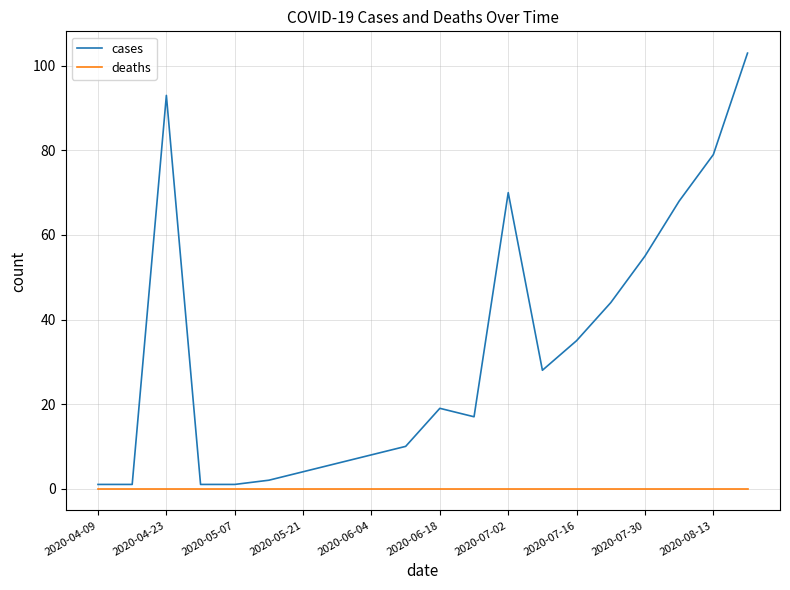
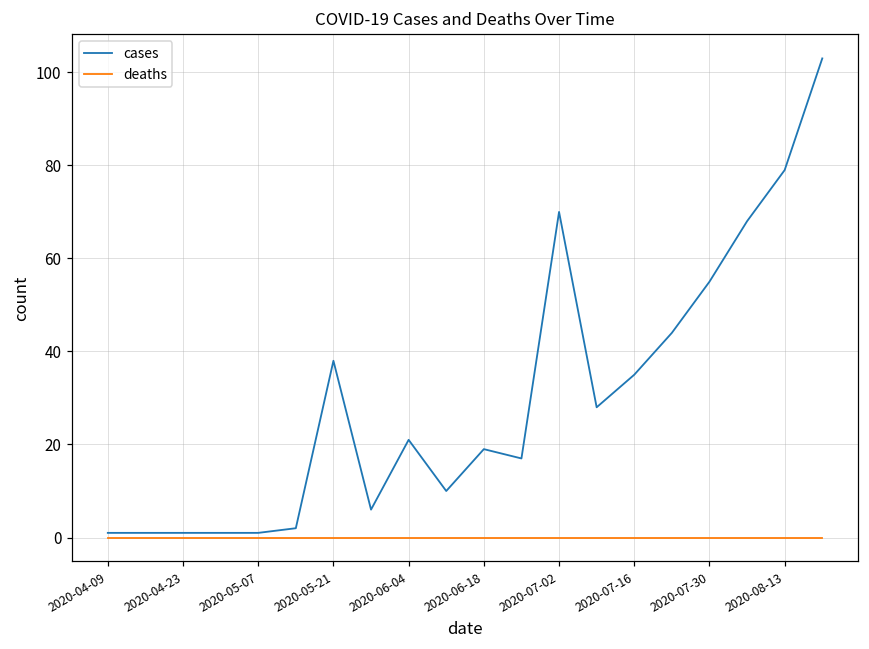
  {
    "cases": {
      "2020-04-09": 1,
-     "2020-04-23": 93,
+     "2020-04-23": 1,
      "2020-05-07": 1,
-     "2020-05-21": 4,
-     "2020-06-04": 8,
+     "2020-05-21": 38,
+     "2020-06-04": 21,
      "2020-06-18": 19,
      "2020-07-02": 70,
      "2020-07-16": 35,
      "2020-07-30": 55,
      "2020-08-13": 79
    },
    "deaths": {
      "2020-04-09": 0,
      "2020-04-23": 0,
      "2020-05-07": 0,
      "2020-05-21": 0,
      "2020-06-04": 0,
      "2020-06-18": 0,
      "2020-07-02": 0,
      "2020-07-16": 0,
      "2020-07-30": 0,
      "2020-08-13": 0
    }
  }
